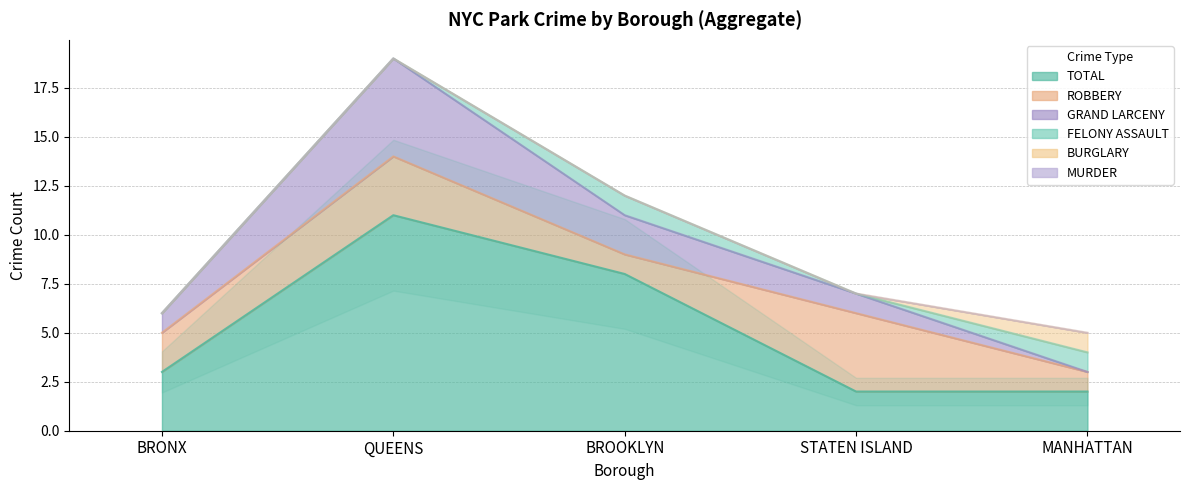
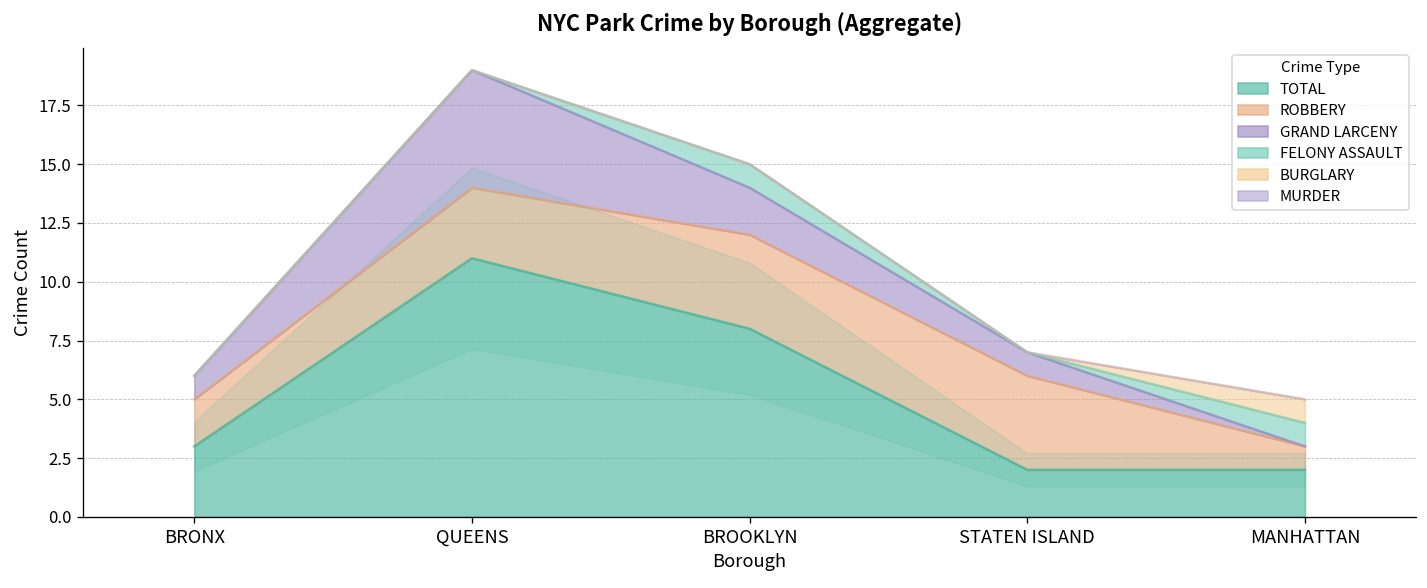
  {
    "ROBBERY": {
      "BRONX": 2,
      "QUEENS": 3,
-     "BROOKLYN": 1,
+     "BROOKLYN": 4,
      "STATEN ISLAND": 4
    }
  }
